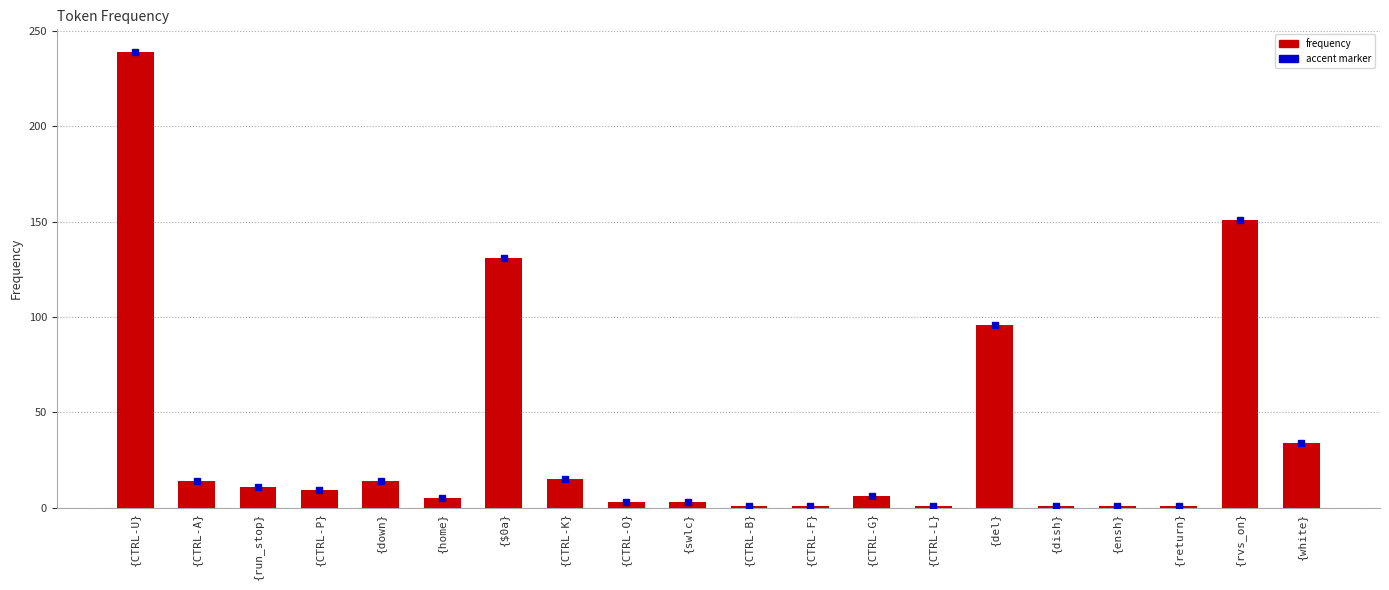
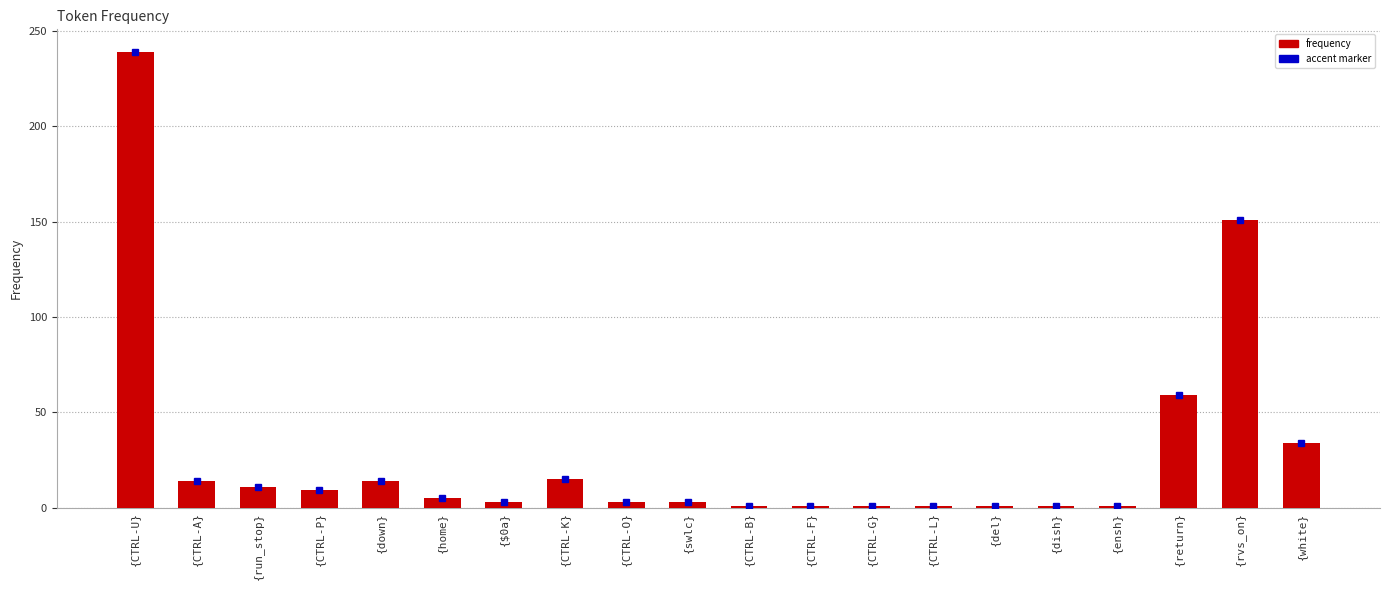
  {
    "frequency": {
      "{CTRL-U}": 239,
      "{CTRL-A}": 14,
      "{run_stop}": 11,
      "{CTRL-P}": 9,
      "{down}": 14,
      "{home}": 5,
-     "{$0a}": 131,
+     "{$0a}": 3,
      "{CTRL-K}": 15,
      "{CTRL-O}": 3,
      "{swlc}": 3,
-     "{CTRL-G}": 6,
-     "{del}": 96,
-     "{return}": 1,
+     "{CTRL-G}": 1,
+     "{del}": 1,
+     "{return}": 59,
      "{rvs_on}": 151,
      "{white}": 34
    }
  }
